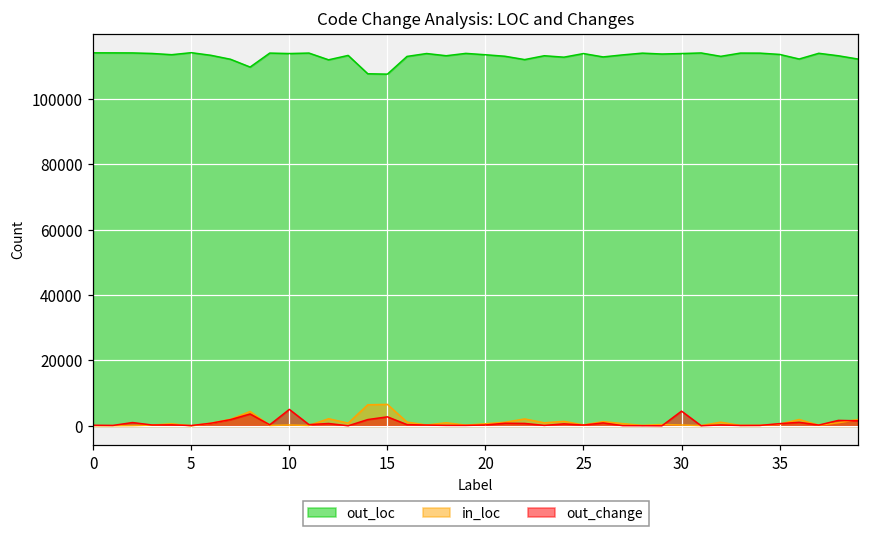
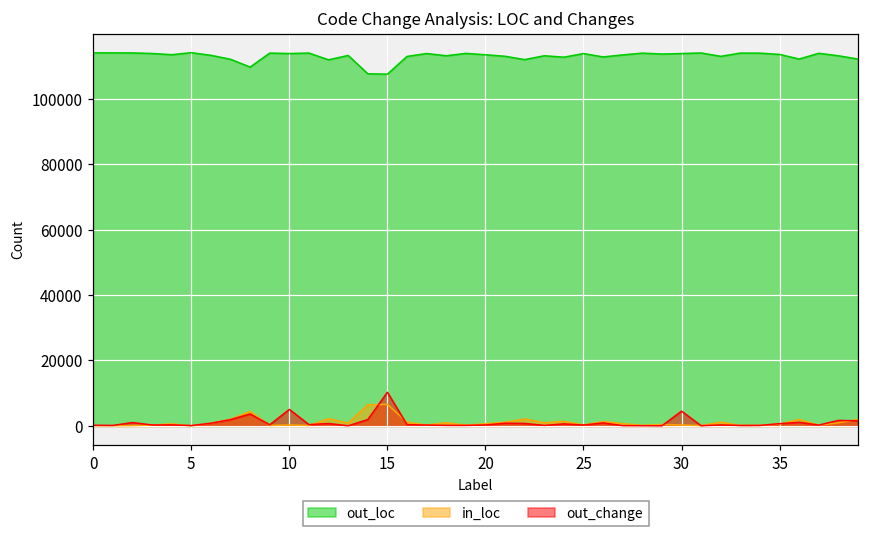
  {
    "out_loc": {
      "0": 114000,
      "5": 114000,
      "10": 114000,
      "15": 108000,
      "20": 113000,
      "25": 114000,
      "30": 114000,
      "35": 114000
    },
    "in_loc": {
      "10": 0,
      "15": 7000,
      "30": 0
    },
    "out_change": {
      "10": 5000,
-     "15": 3000,
+     "15": 10000,
      "30": 5000
    }
  }
